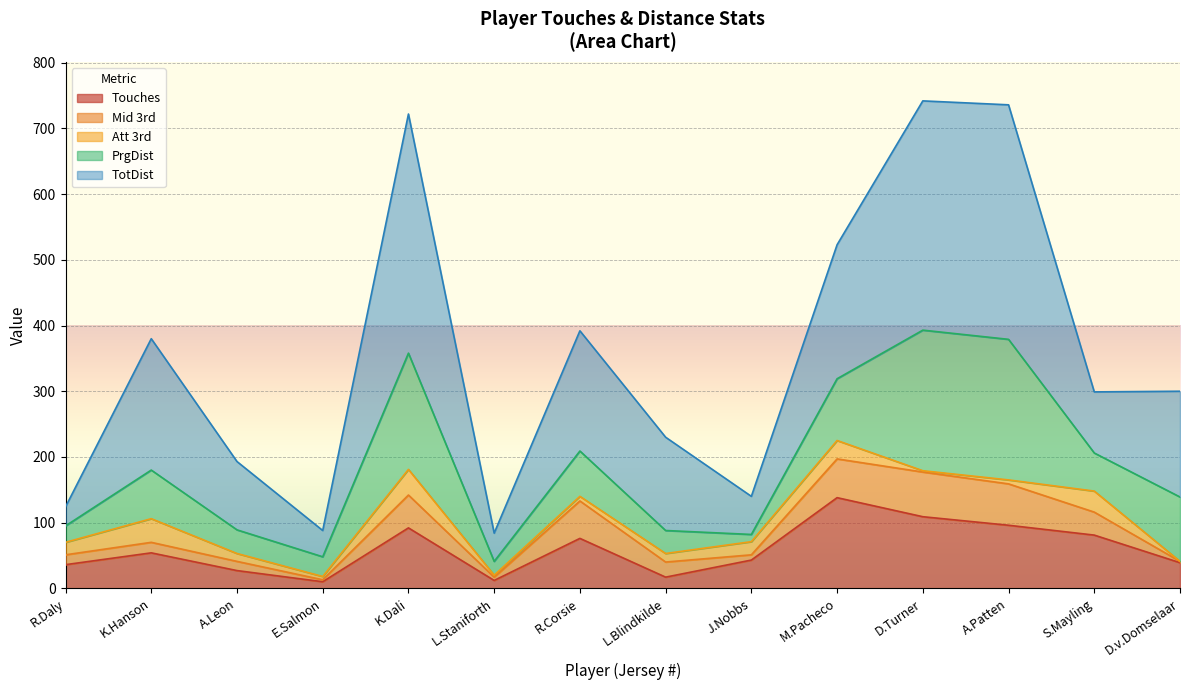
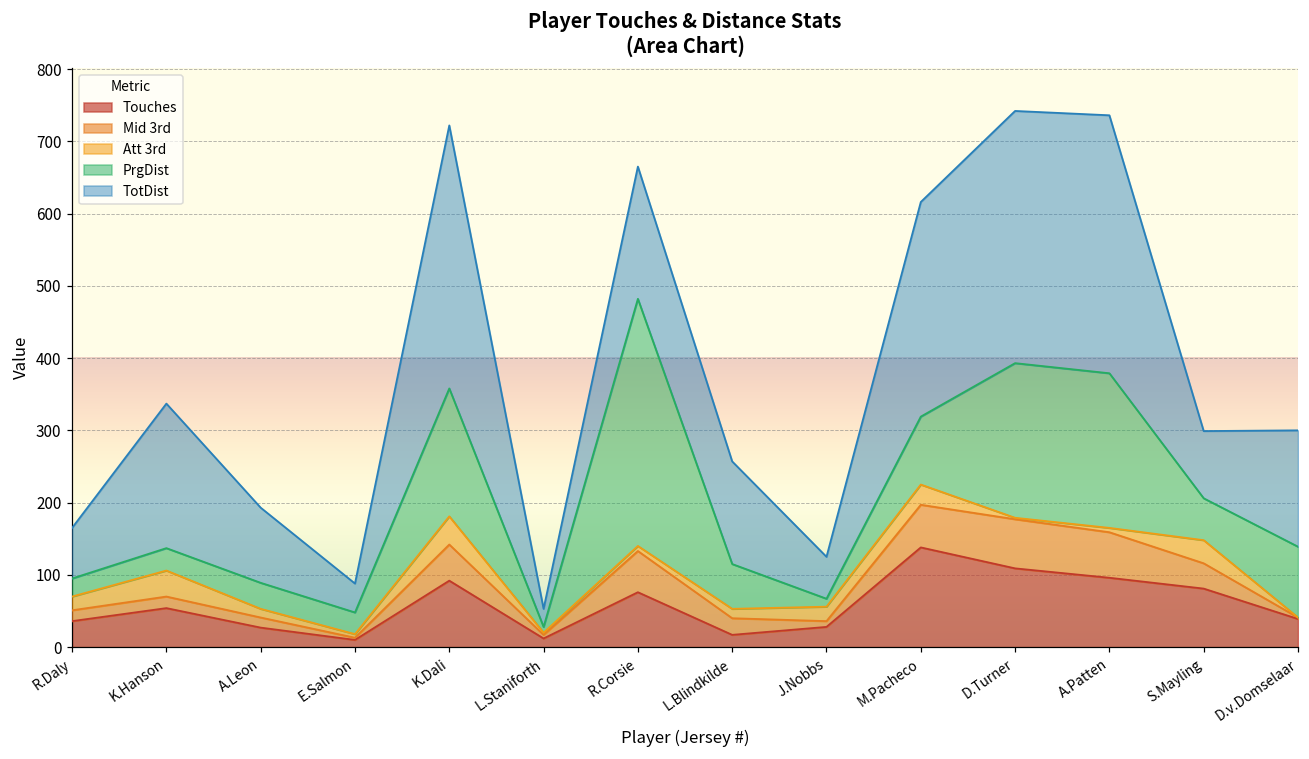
  {
    "Touches": {
      "R.Daly": 40,
      "K.Hanson": 50,
      "A.Leon": 30,
      "K.Dali": 90,
      "L.Staniforth": 10,
      "R.Corsie": 80,
      "L.Blindkilde": 20,
-     "J.Nobbs": 40,
+     "J.Nobbs": 30,
      "M.Pacheco": 140,
      "D.Turner": 110,
      "A.Patten": 100,
      "S.Mayling": 80
    },
    "PrgDist": {
      "R.Daly": 30,
-     "K.Hanson": 70,
+     "K.Hanson": 30,
      "A.Leon": 40,
      "E.Salmon": 30,
      "K.Dali": 180,
-     "L.Staniforth": 20,
-     "R.Corsie": 70,
-     "L.Blindkilde": 40,
+     "L.Staniforth": 10,
+     "R.Corsie": 340,
+     "L.Blindkilde": 60,
      "J.Nobbs": 10,
      "M.Pacheco": 90,
      "D.Turner": 210,
      "A.Patten": 210,
      "S.Mayling": 60,
      "D.v.Domselaar": 100
    },
    "TotDist": {
-     "R.Daly": 30,
+     "R.Daly": 70,
      "K.Hanson": 200,
      "A.Leon": 100,
      "E.Salmon": 40,
      "K.Dali": 360,
-     "L.Staniforth": 40,
+     "L.Staniforth": 30,
      "R.Corsie": 180,
      "L.Blindkilde": 140,
      "J.Nobbs": 60,
-     "M.Pacheco": 200,
+     "M.Pacheco": 300,
      "D.Turner": 350,
      "A.Patten": 360,
      "S.Mayling": 90,
      "D.v.Domselaar": 160
    }
  }
